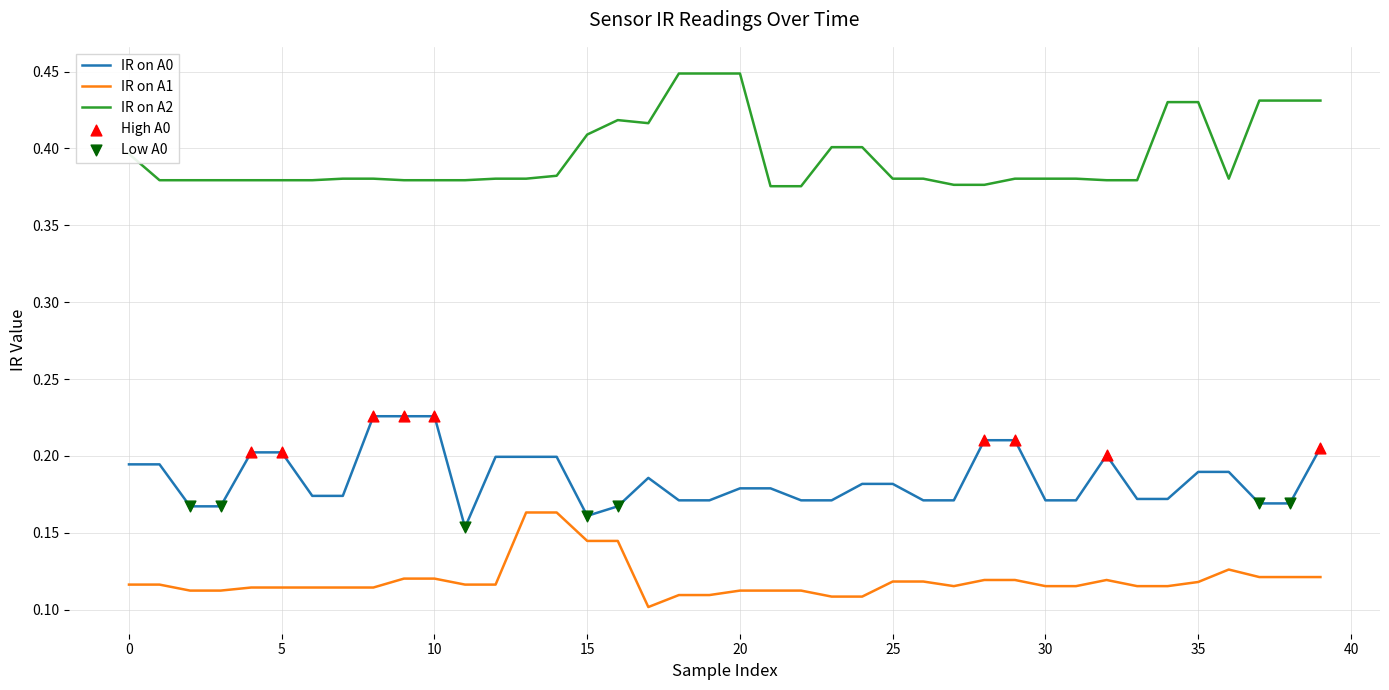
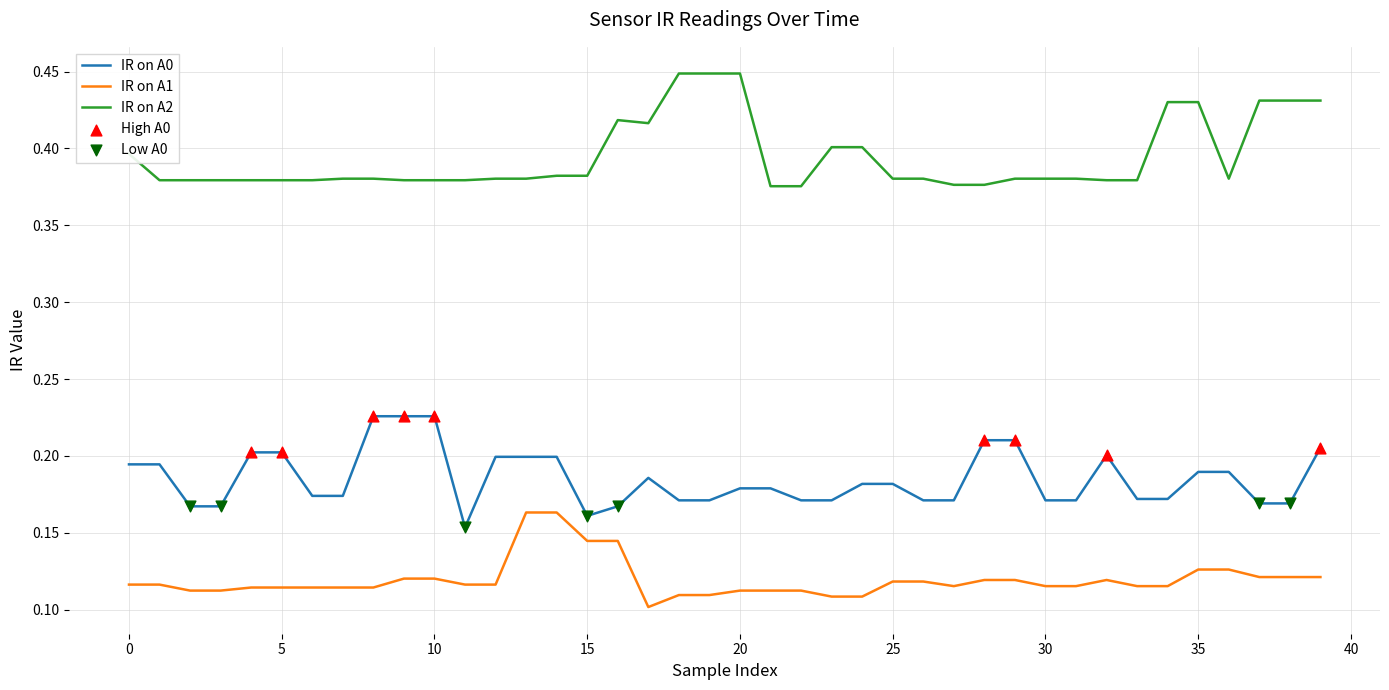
  {
    "IR on A0": {
      "0": 0.195,
      "20": 0.179,
      "25": 0.182,
      "30": 0.171,
      "35": 0.190
    },
    "IR on A1": {
      "0": 0.116,
      "5": 0.114,
      "10": 0.120,
      "15": 0.145,
      "20": 0.112,
      "25": 0.118,
      "30": 0.115,
-     "35": 0.118
+     "35": 0.126
    },
    "IR on A2": {
      "5": 0.379,
      "10": 0.379,
-     "15": 0.409,
+     "15": 0.382,
      "20": 0.449,
      "25": 0.380,
      "30": 0.380,
      "35": 0.430
    }
  }
